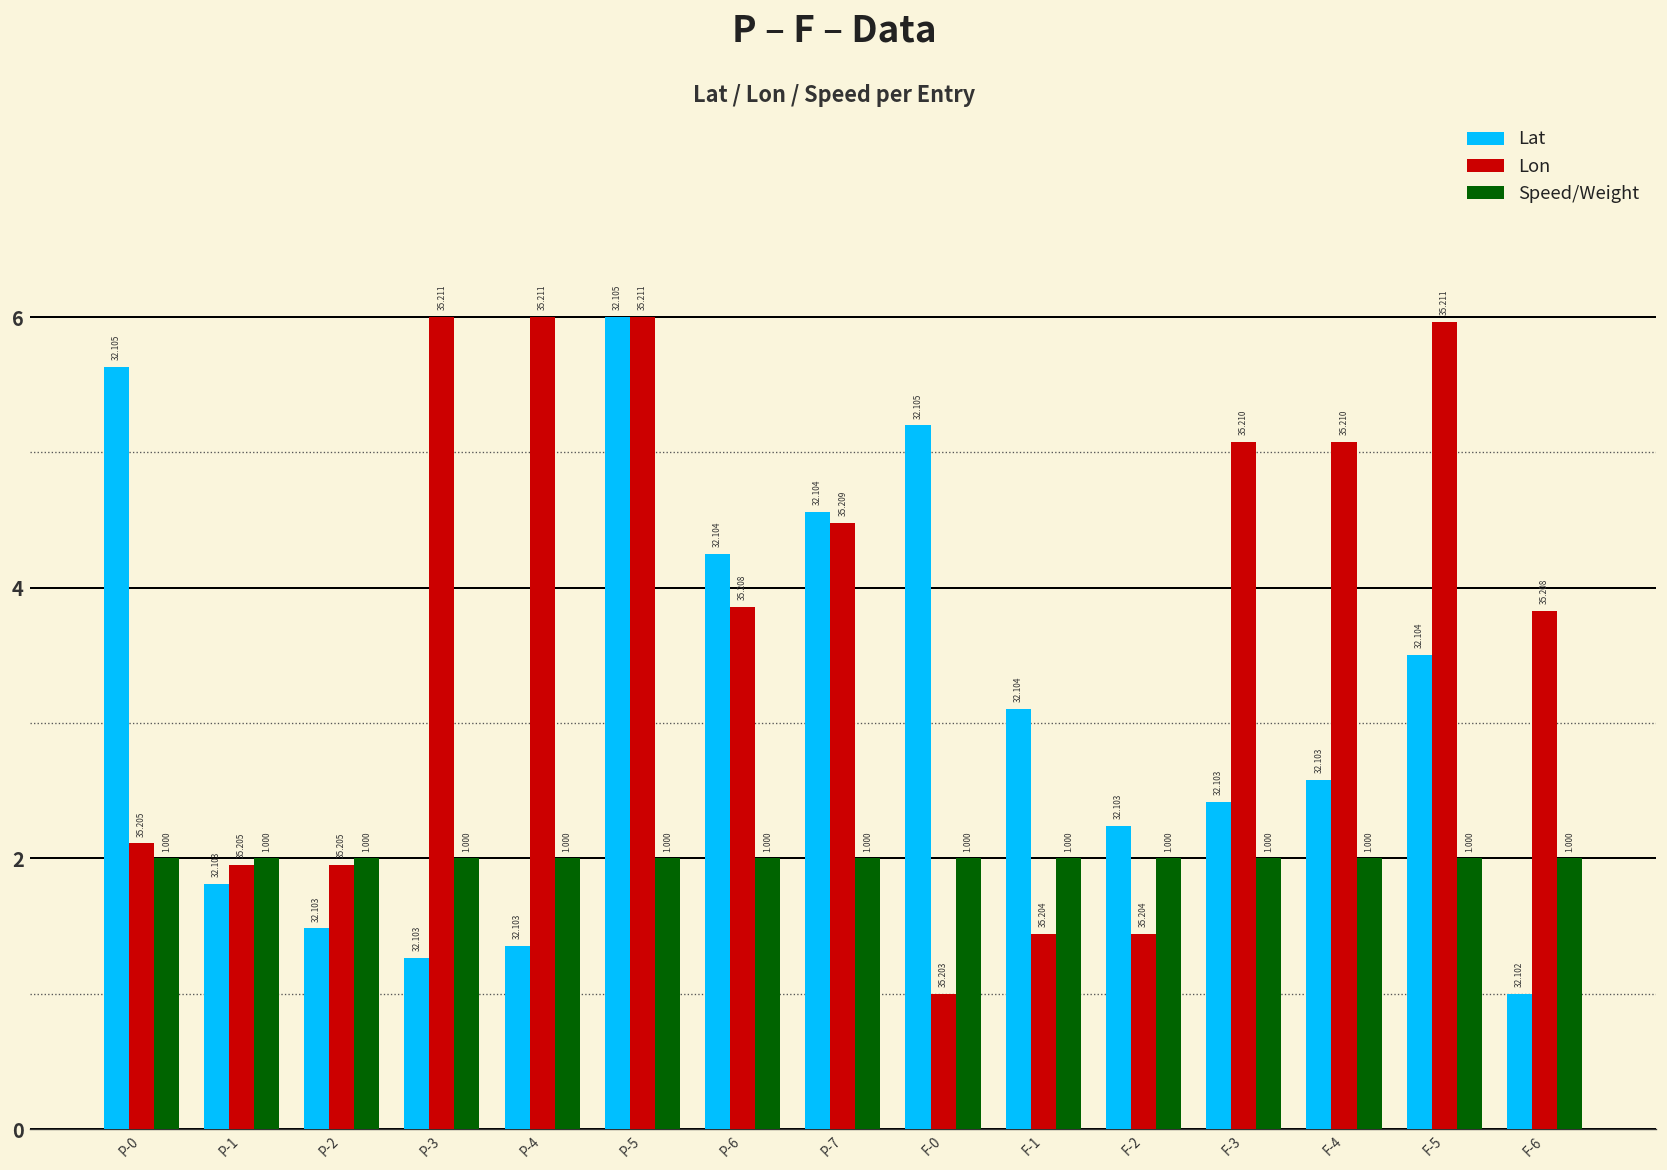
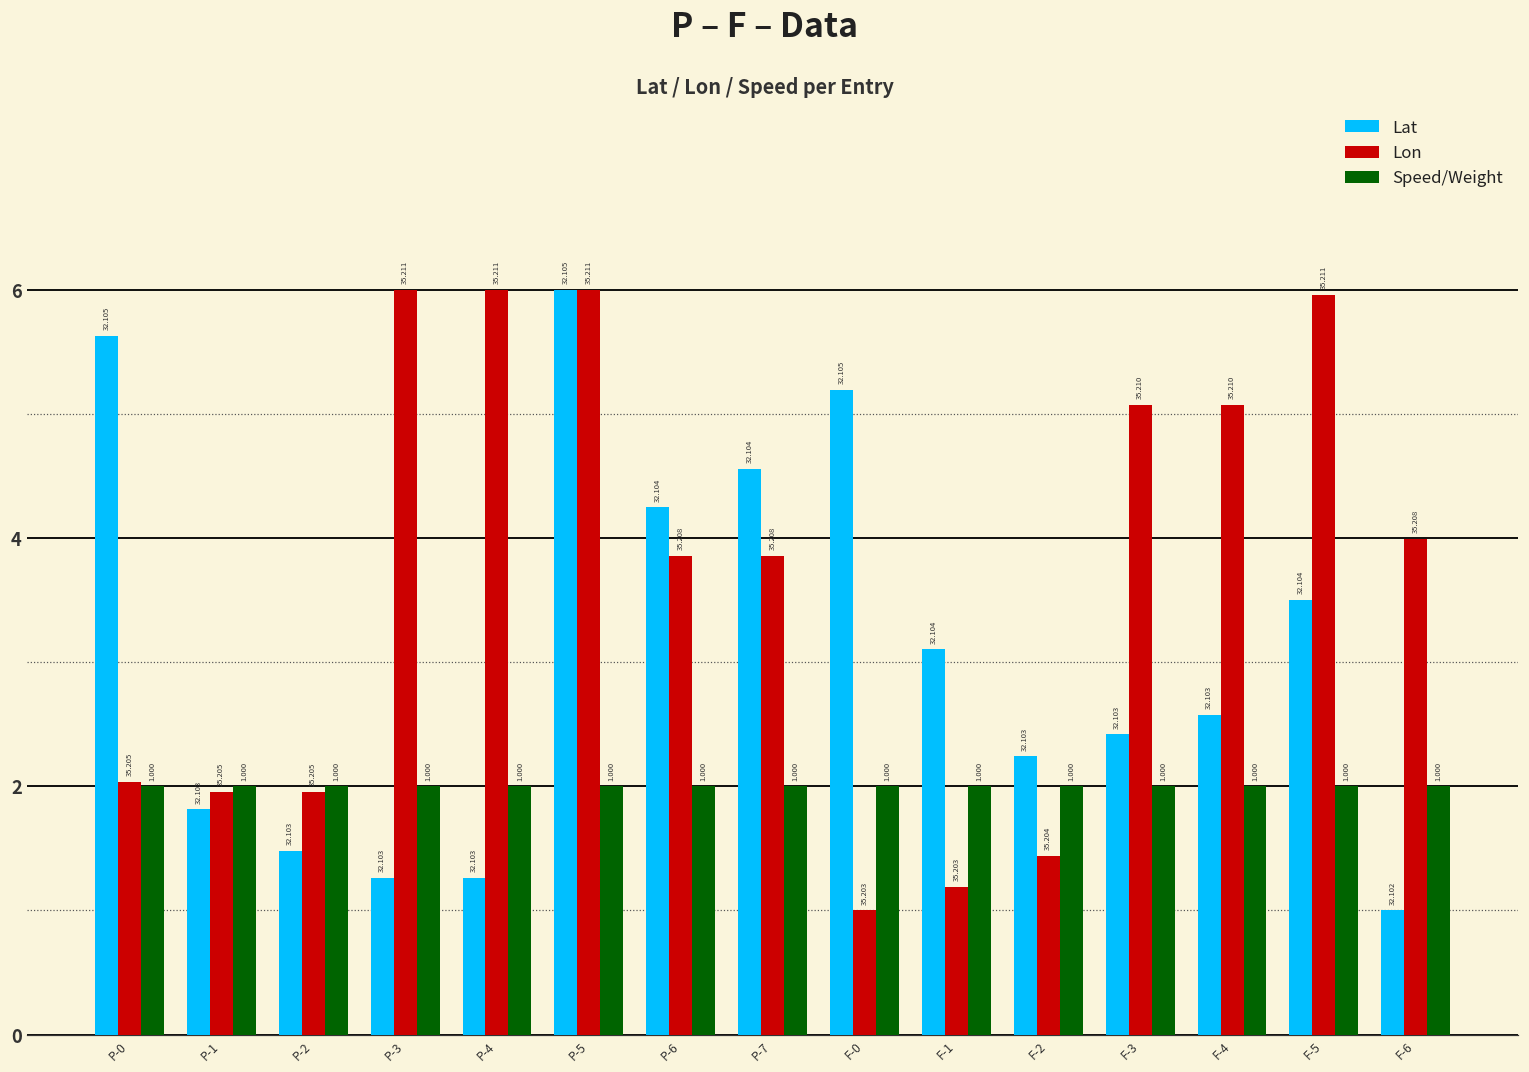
  {
    "Lat": {
-     "P-4": 1.36
+     "P-4": 1.26
    },
    "Lon": {
-     "P-0": 2.11,
-     "P-7": 35.209,
-     "F-1": 35.204,
-     "F-6": 3.83
+     "P-0": 2.03,
+     "P-7": 35.208,
+     "F-1": 35.203,
+     "F-6": 3.99
    }
  }
